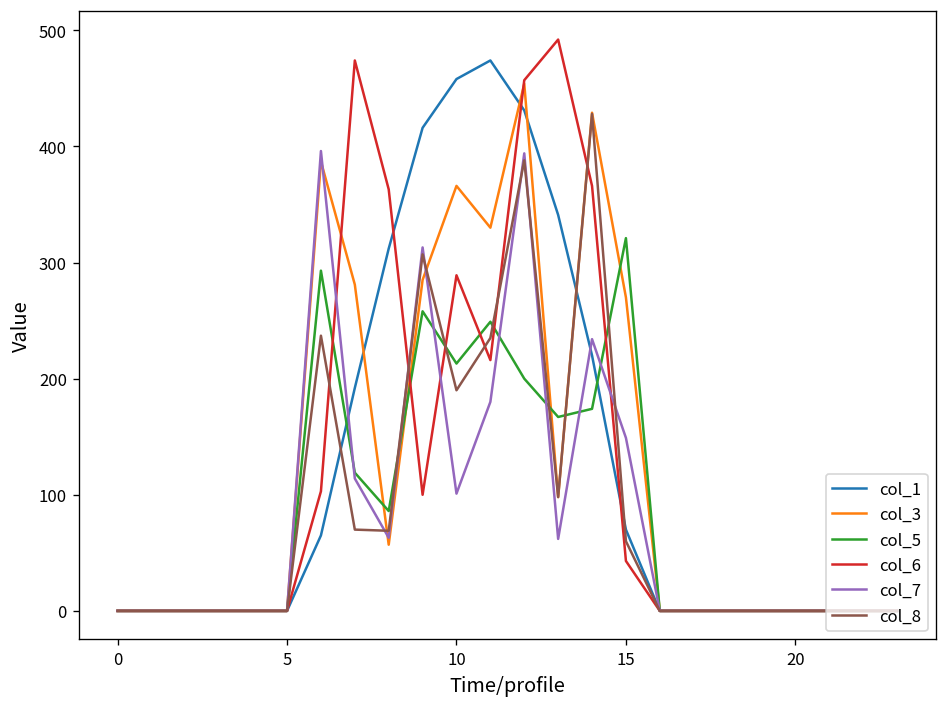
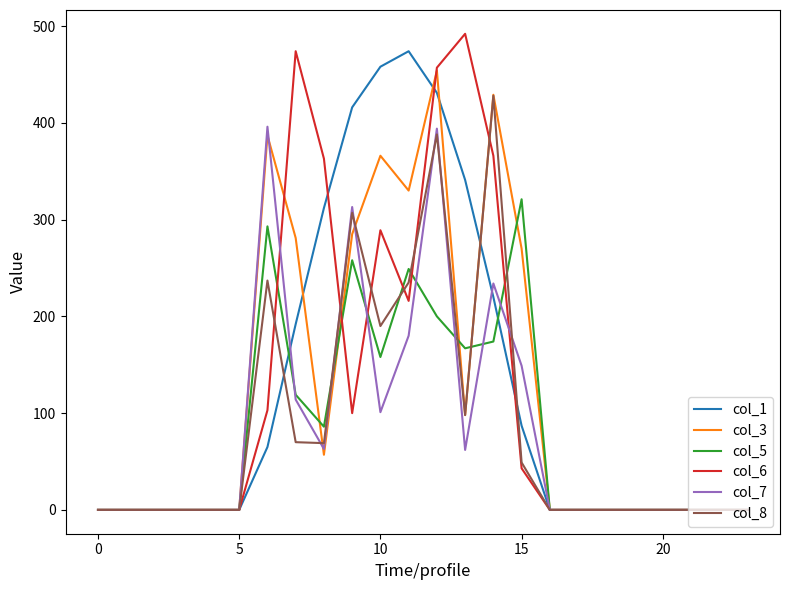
  {
    "col_1": {
      "10": 460,
-     "15": 70
+     "15": 90
    },
    "col_3": {
      "10": 370,
      "15": 270
    },
    "col_5": {
-     "10": 210,
+     "10": 160,
      "15": 320
    },
    "col_6": {
      "10": 290,
      "15": 40
    },
    "col_7": {
      "10": 100,
      "15": 150
    },
    "col_8": {
      "10": 190,
-     "15": 60
+     "15": 50
    }
  }
